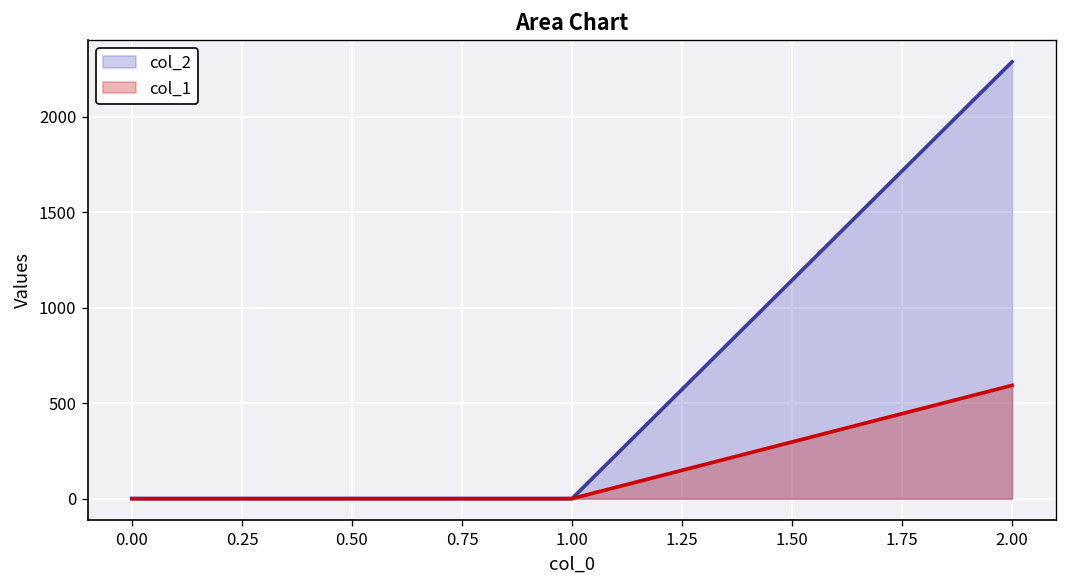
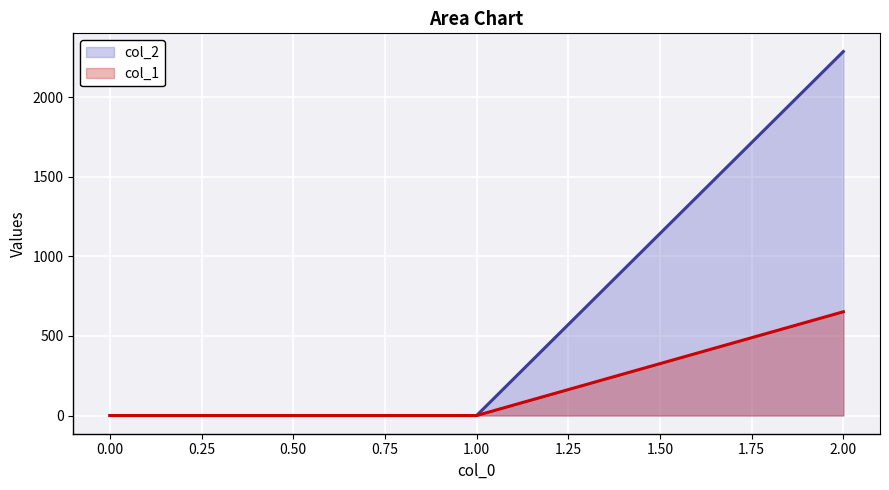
  {
    "col_2": {
      "2.00": 2290
    },
    "col_1": {
-     "2.00": 590
+     "2.00": 650
    }
  }
